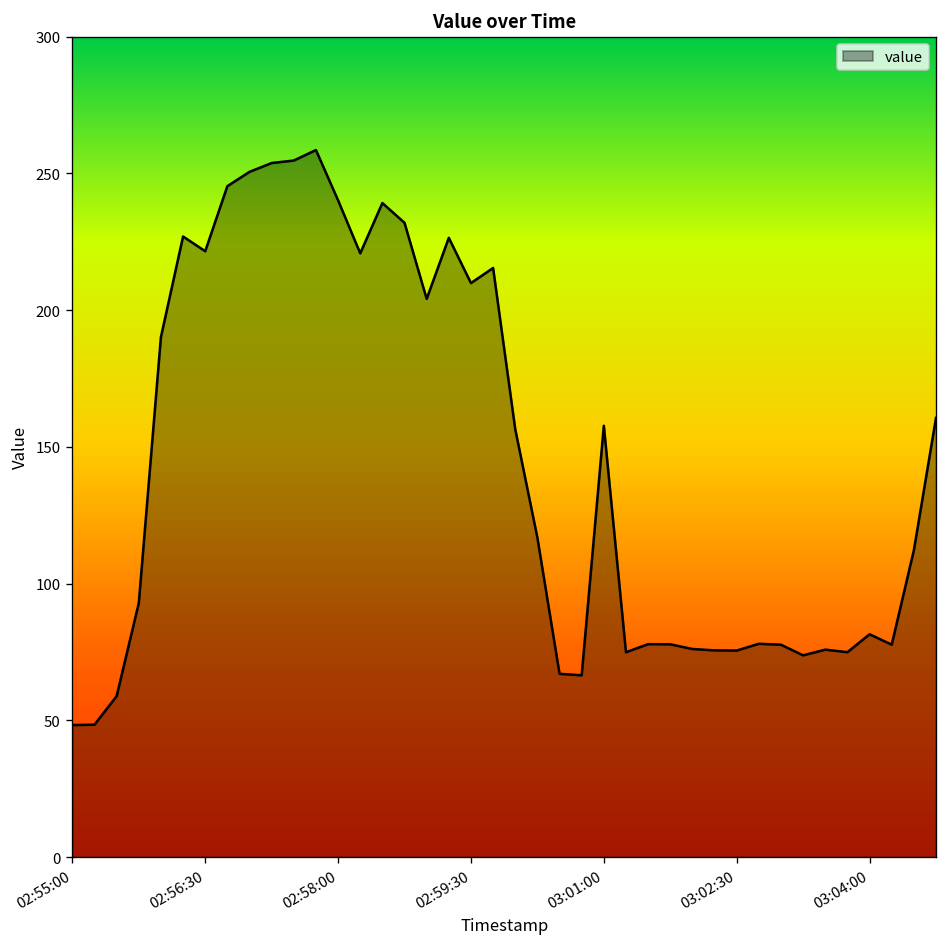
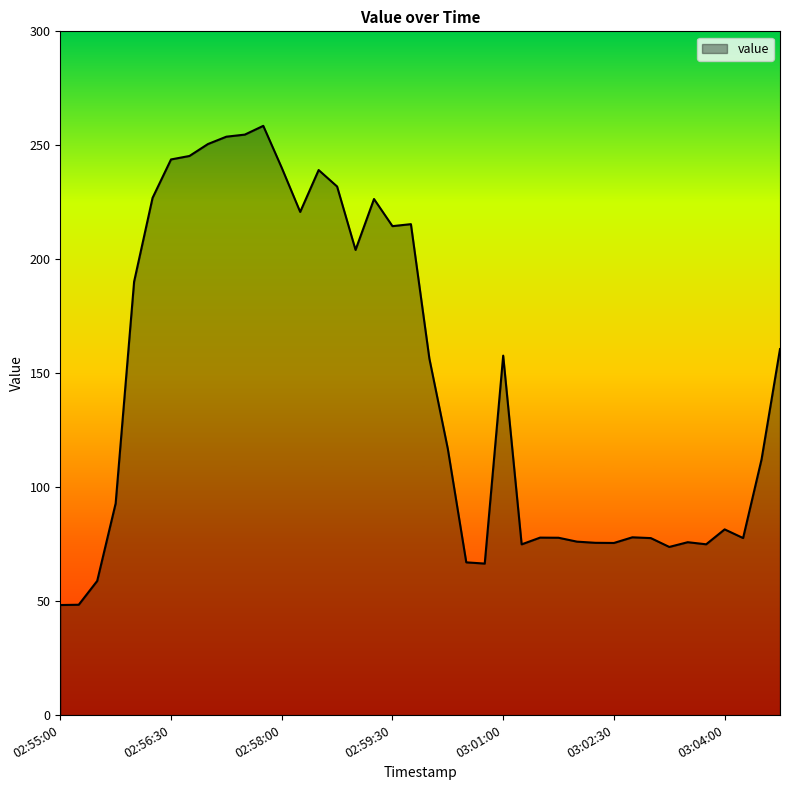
  {
    "02:55:00": 48,
-   "02:56:30": 222,
+   "02:56:30": 244,
    "02:58:00": 240,
-   "02:59:30": 210,
+   "02:59:30": 215,
    "03:01:00": 158,
    "03:02:30": 76,
    "03:04:00": 81
  }
